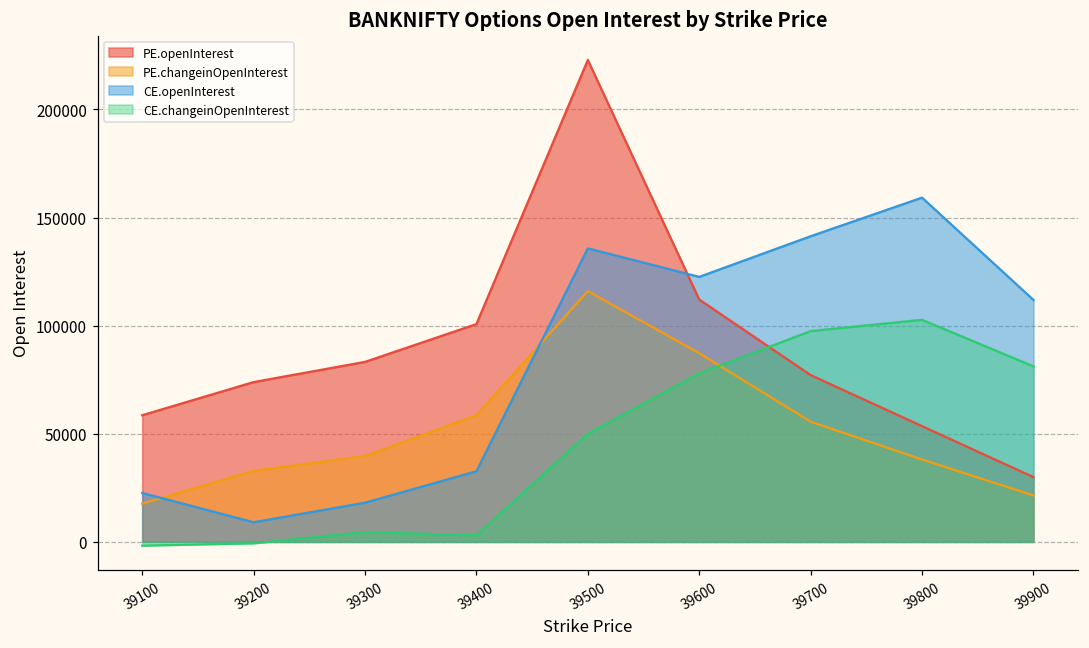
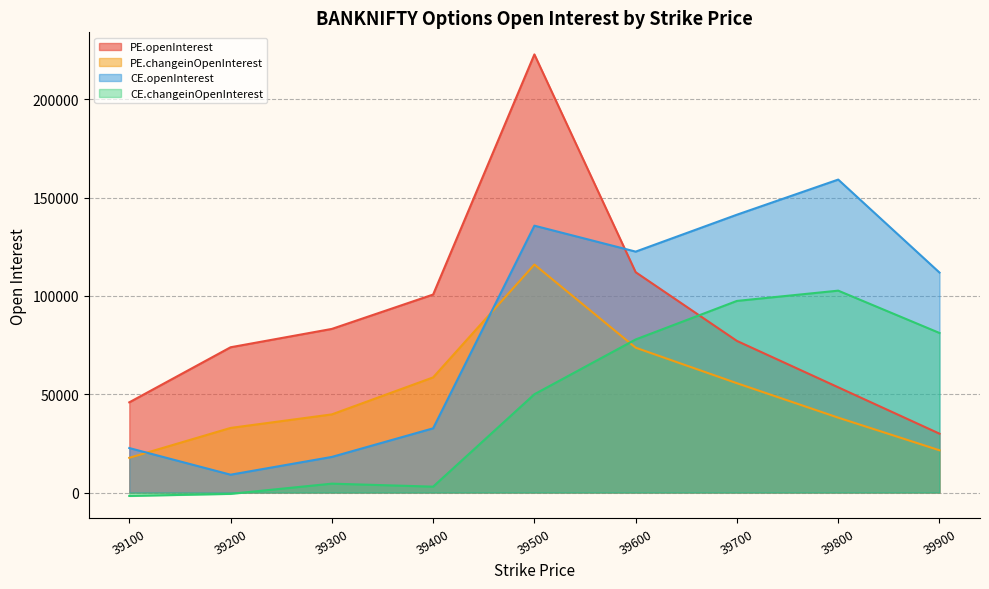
  {
    "PE.openInterest": {
-     "39100": 59000,
+     "39100": 46000,
      "39200": 74000,
      "39300": 83000,
      "39400": 101000,
      "39500": 223000,
      "39600": 112000,
      "39700": 77000,
      "39800": 54000,
      "39900": 30000
    },
    "PE.changeinOpenInterest": {
      "39100": 18000,
      "39200": 33000,
      "39300": 40000,
      "39400": 59000,
      "39500": 116000,
-     "39600": 87000,
+     "39600": 74000,
      "39700": 56000,
      "39800": 38000,
      "39900": 21000
    },
    "CE.openInterest": {
      "39100": 23000,
      "39200": 9000,
      "39300": 18000,
      "39400": 33000,
      "39500": 136000,
      "39600": 123000,
      "39700": 141000,
      "39800": 159000,
      "39900": 112000
    }
  }
